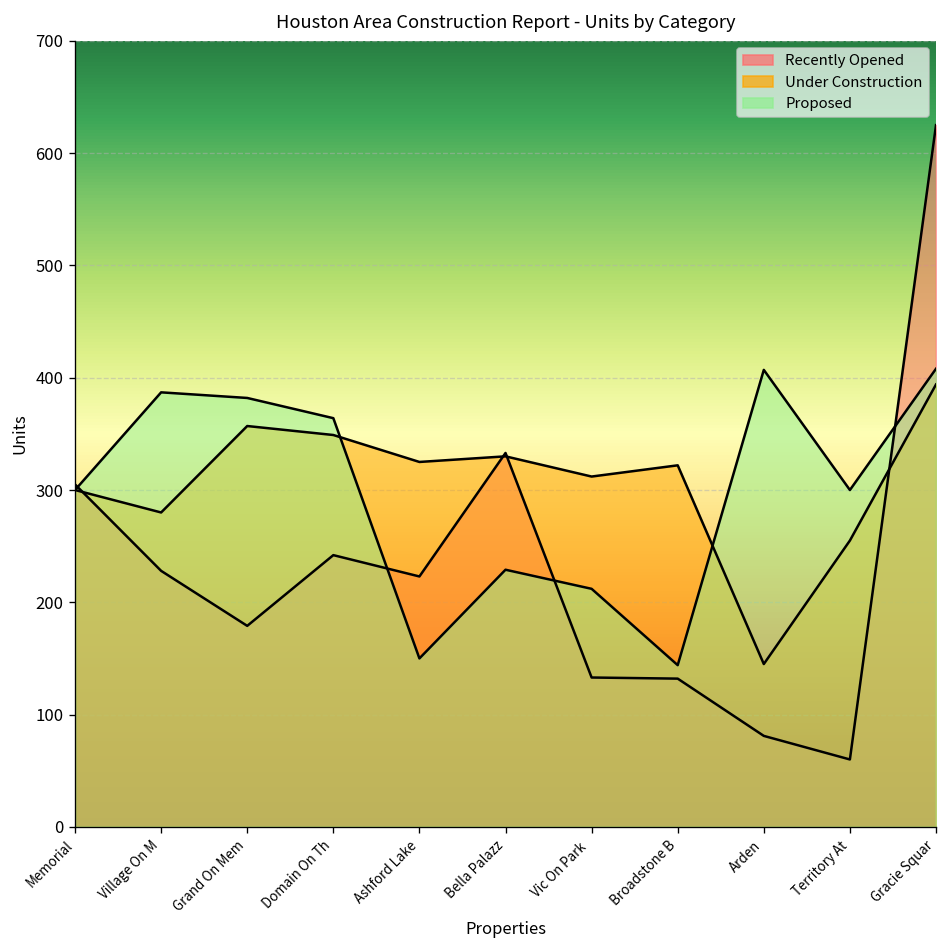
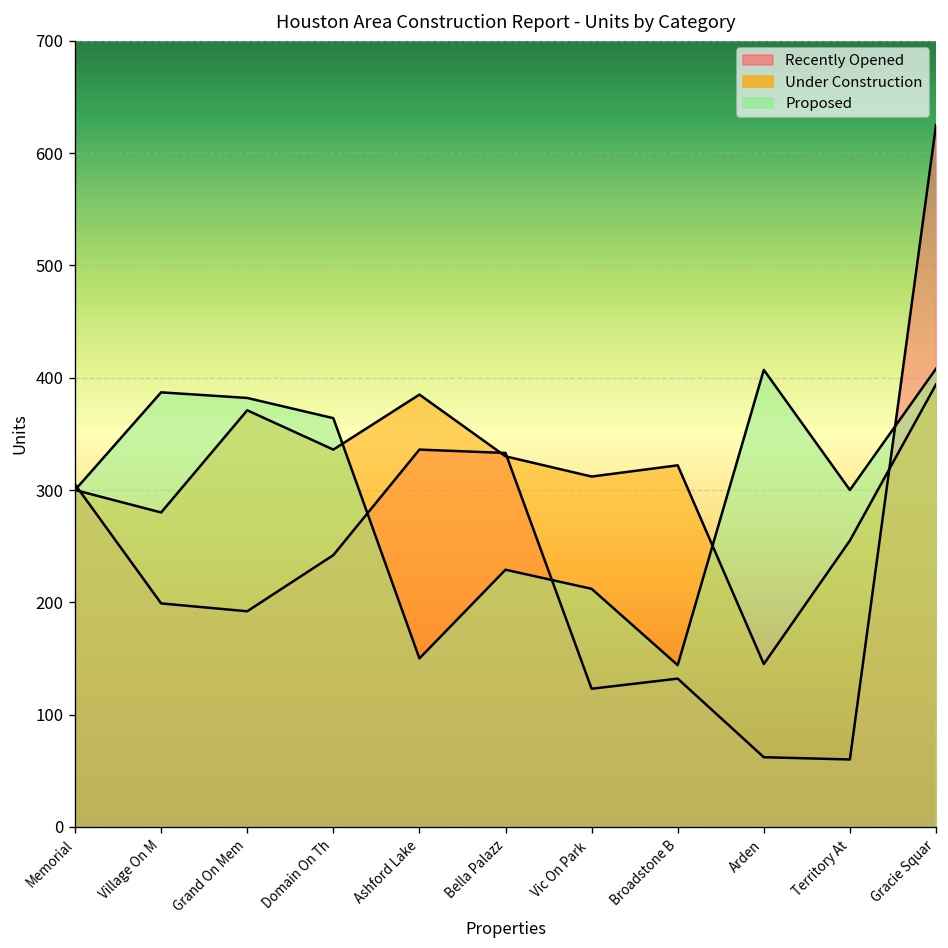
  {
    "Recently Opened": {
      "Memorial": 310,
-     "Village On M": 230,
-     "Grand On Mem": 180,
+     "Village On M": 200,
+     "Grand On Mem": 190,
      "Domain On Th": 240,
-     "Ashford Lake": 220,
+     "Ashford Lake": 340,
      "Bella Palazz": 330,
-     "Vic On Park": 130,
+     "Vic On Park": 120,
      "Broadstone B": 130,
-     "Arden": 80,
+     "Arden": 60,
      "Territory At": 60,
      "Gracie Squar": 630
    },
    "Under Construction": {
      "Village On M": 280,
-     "Grand On Mem": 360,
-     "Domain On Th": 350,
-     "Ashford Lake": 330,
+     "Grand On Mem": 370,
+     "Domain On Th": 340,
+     "Ashford Lake": 390,
      "Bella Palazz": 330,
      "Vic On Park": 310,
      "Broadstone B": 320,
      "Arden": 150,
      "Territory At": 260,
      "Gracie Squar": 390
    },
    "Proposed": {
      "Village On M": 390,
      "Grand On Mem": 380,
      "Domain On Th": 360,
      "Ashford Lake": 150,
      "Bella Palazz": 230,
      "Vic On Park": 210,
      "Broadstone B": 140,
      "Arden": 410,
      "Territory At": 300,
      "Gracie Squar": 410
    }
  }
